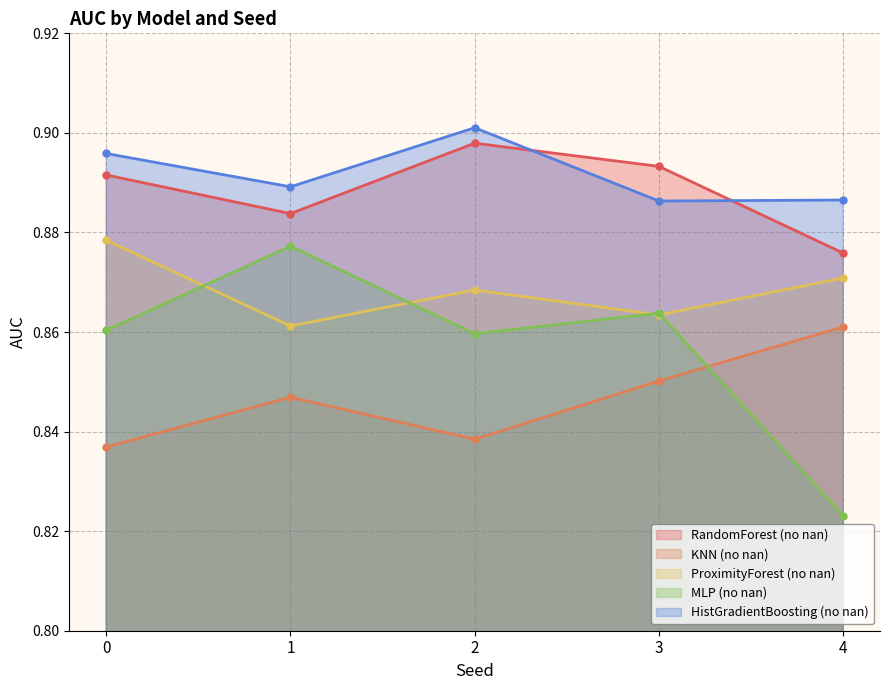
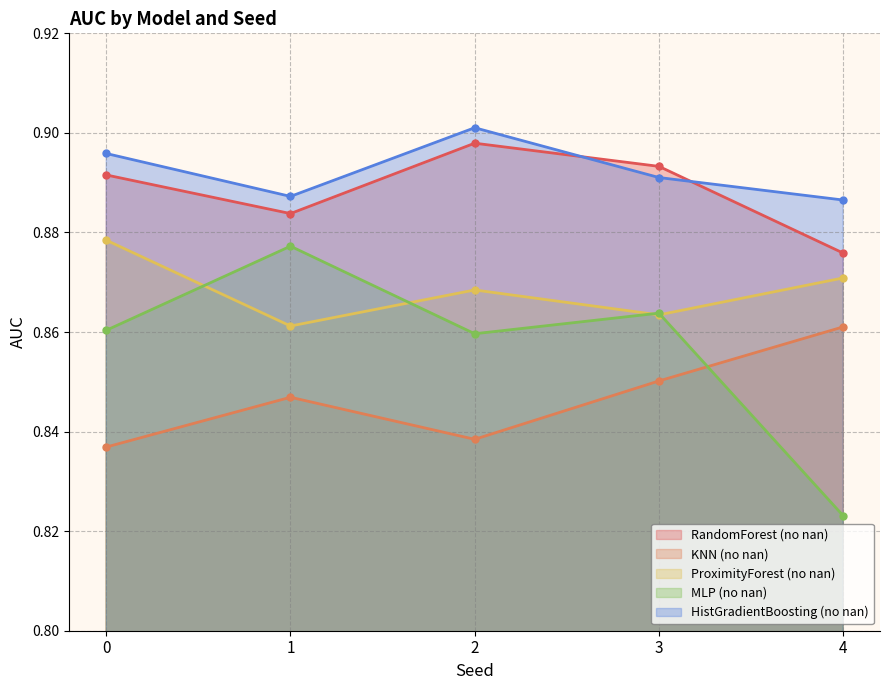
  {
    "HistGradientBoosting (no nan)": {
      "0": 0.896,
-     "1": 0.889,
+     "1": 0.887,
      "2": 0.901,
-     "3": 0.886,
+     "3": 0.891,
      "4": 0.887
    }
  }
